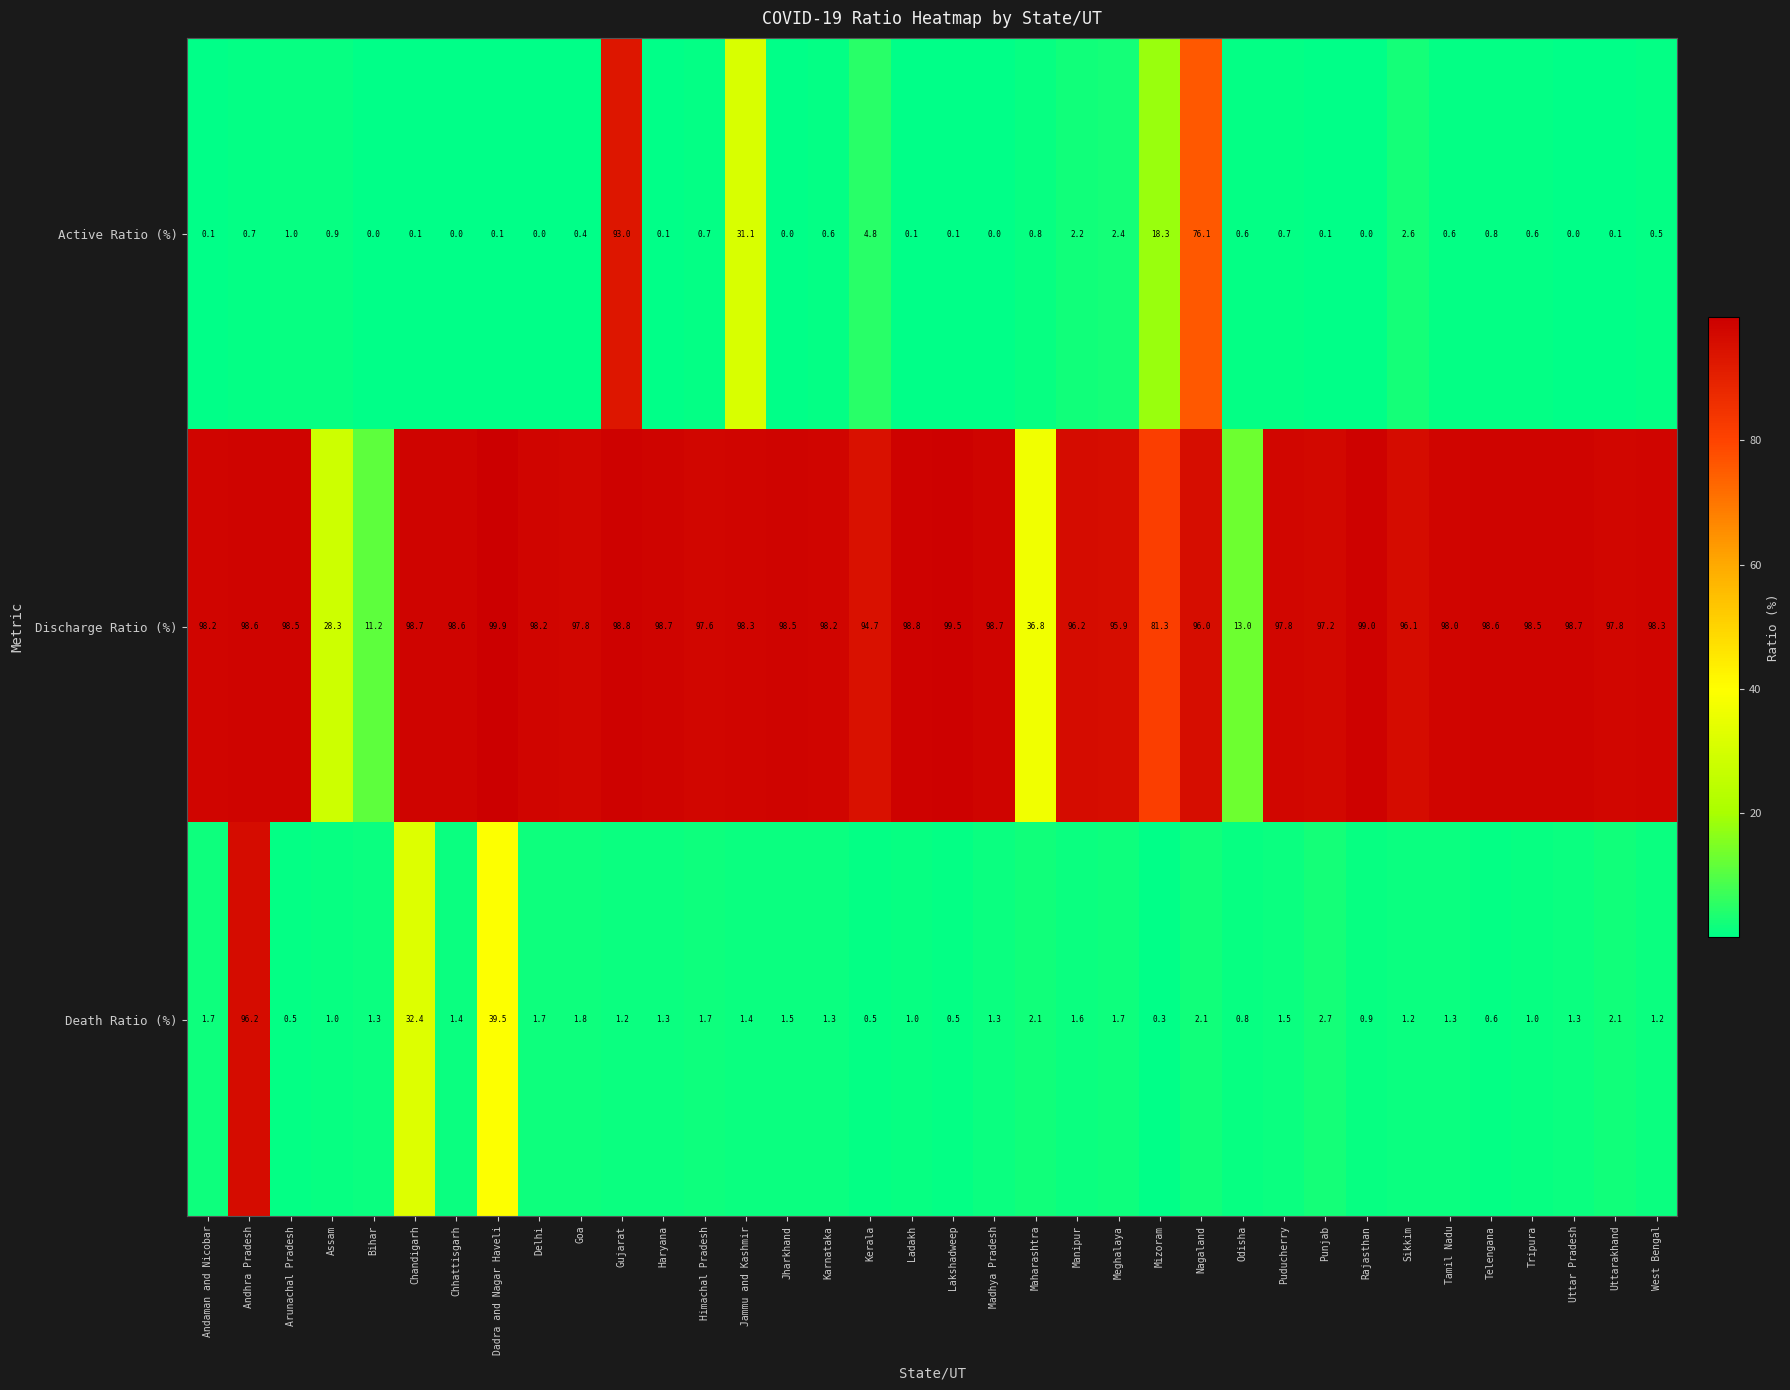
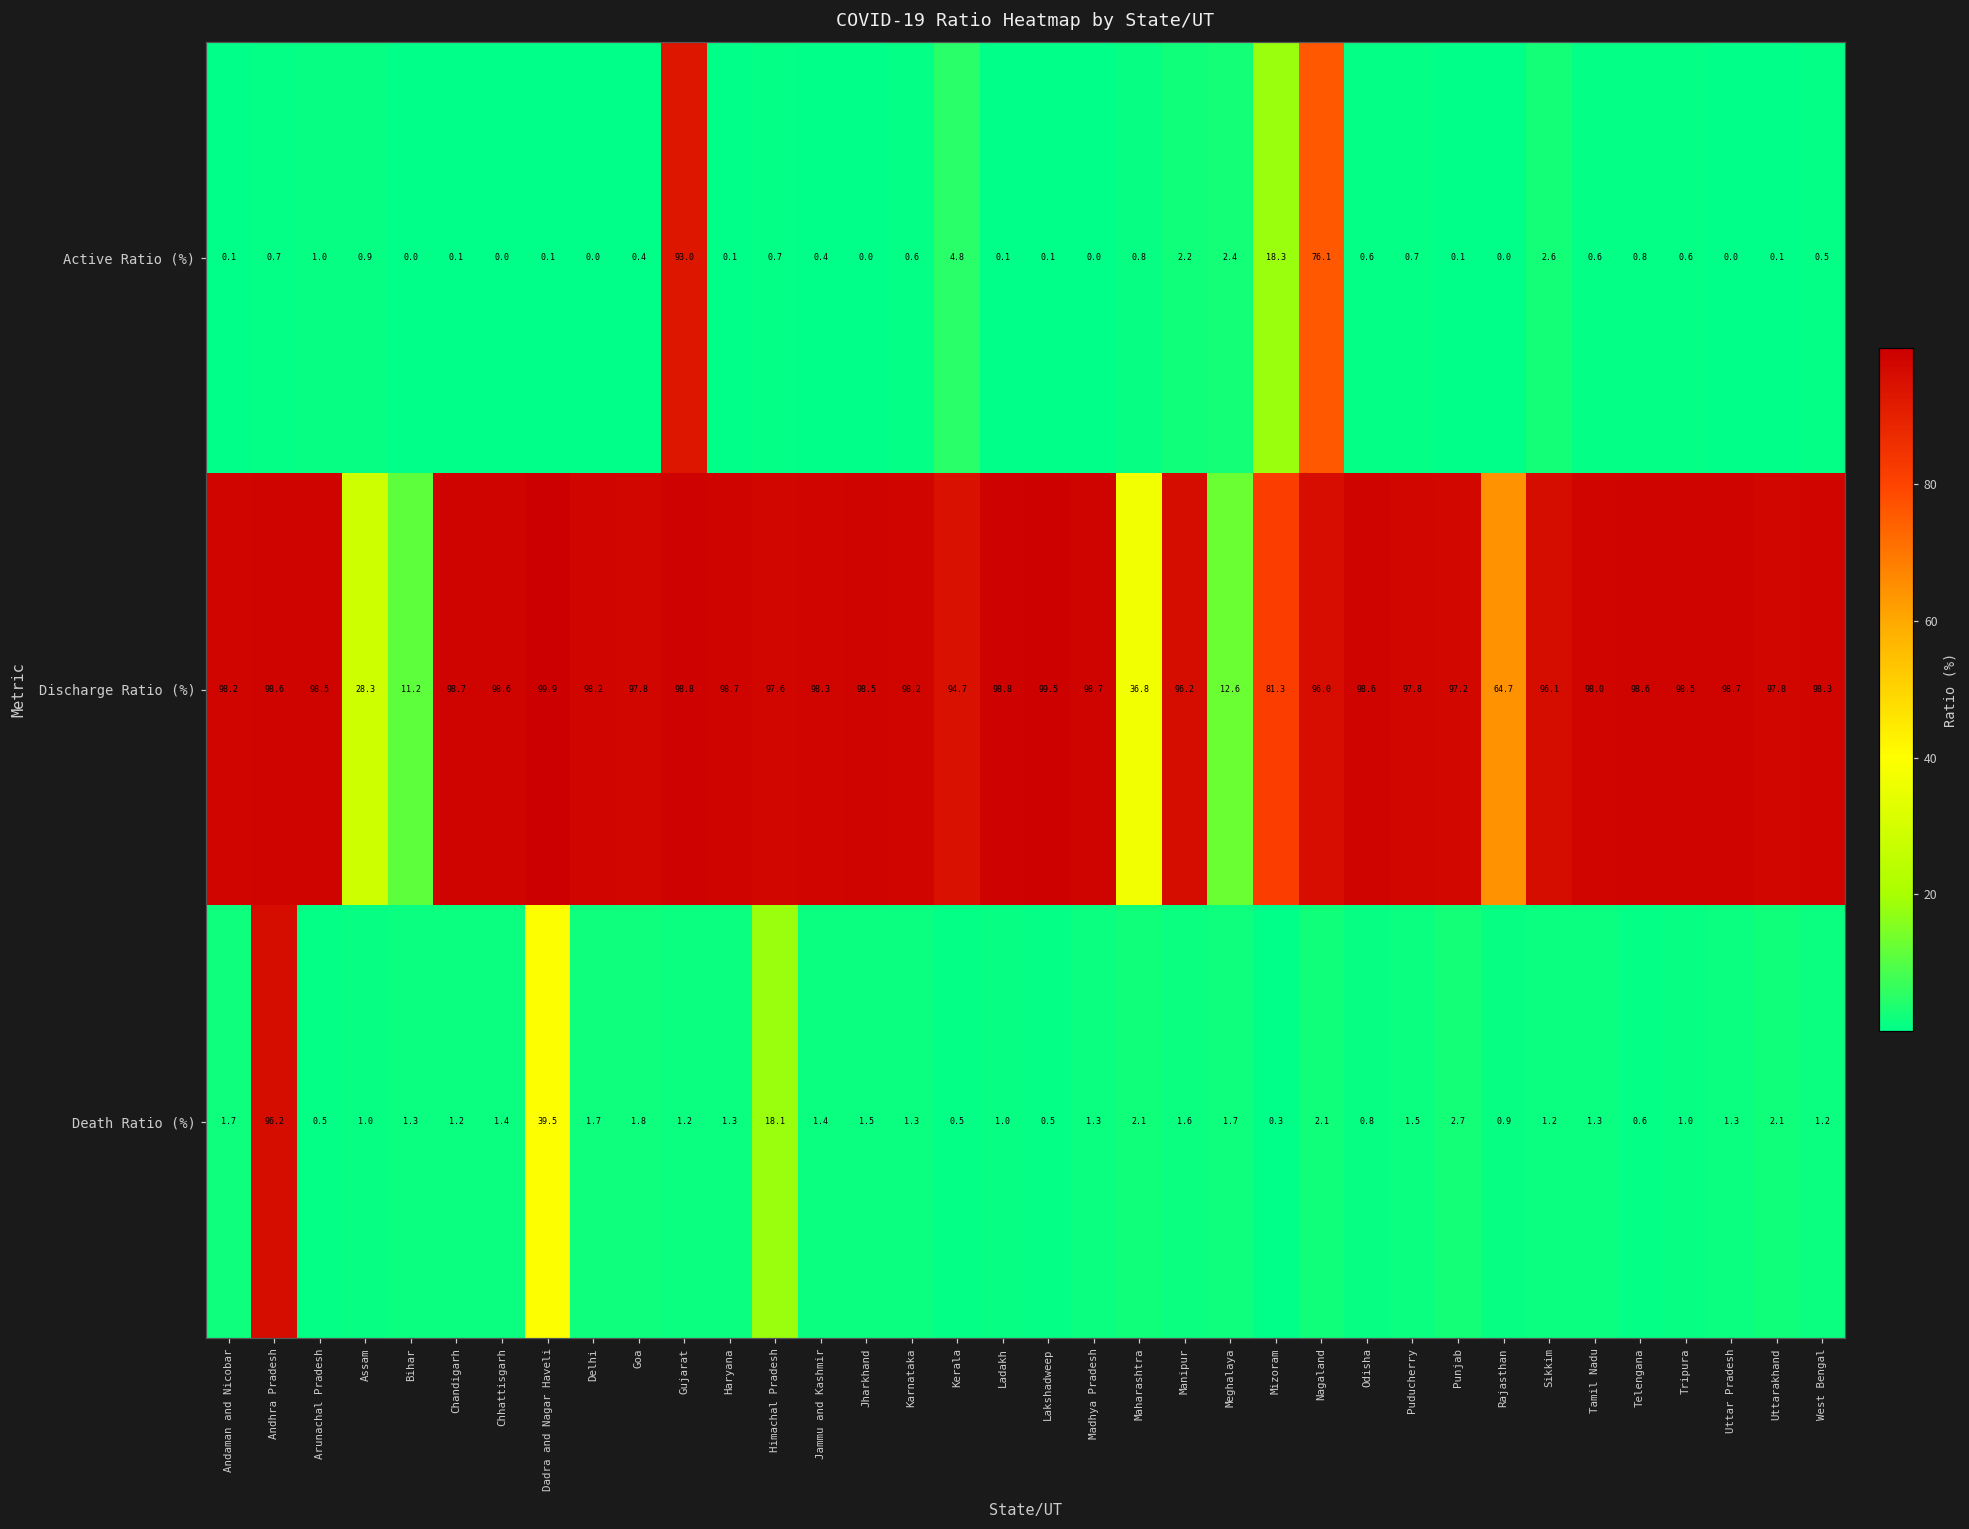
  {
    "Active Ratio (%)": {
      "Andaman and Nicobar": 0.1,
      "Andhra Pradesh": 0.7,
      "Arunachal Pradesh": 1.0,
      "Assam": 0.9,
      "Bihar": 0.0,
      "Chandigarh": 0.1,
      "Chhattisgarh": 0.0,
      "Dadra and Nagar Haveli": 0.1,
      "Delhi": 0.0,
      "Goa": 0.4,
      "Gujarat": 93.0,
      "Haryana": 0.1,
      "Himachal Pradesh": 0.7,
-     "Jammu and Kashmir": 31.1,
+     "Jammu and Kashmir": 0.4,
      "Jharkhand": 0.0,
      "Karnataka": 0.6,
      "Kerala": 4.8,
      "Ladakh": 0.1,
      "Lakshadweep": 0.1,
      "Madhya Pradesh": 0.0,
      "Maharashtra": 0.8,
      "Manipur": 2.2,
      "Meghalaya": 2.4,
      "Mizoram": 18.3,
      "Nagaland": 76.1,
      "Odisha": 0.6,
      "Puducherry": 0.7,
      "Punjab": 0.1,
      "Rajasthan": 0.0,
      "Sikkim": 2.6,
      "Tamil Nadu": 0.6,
      "Telengana": 0.8,
      "Tripura": 0.6,
      "Uttar Pradesh": 0.0,
      "Uttarakhand": 0.1,
      "West Bengal": 0.5
    },
    "Discharge Ratio (%)": {
      "Andaman and Nicobar": 98.2,
      "Andhra Pradesh": 98.6,
      "Arunachal Pradesh": 98.5,
      "Assam": 28.3,
      "Bihar": 11.2,
      "Chandigarh": 98.7,
      "Chhattisgarh": 98.6,
      "Dadra and Nagar Haveli": 99.9,
      "Delhi": 98.2,
      "Goa": 97.8,
      "Gujarat": 98.8,
      "Haryana": 98.7,
      "Himachal Pradesh": 97.6,
      "Jammu and Kashmir": 98.3,
      "Jharkhand": 98.5,
      "Karnataka": 98.2,
      "Kerala": 94.7,
      "Ladakh": 98.8,
      "Lakshadweep": 99.5,
      "Madhya Pradesh": 98.7,
      "Maharashtra": 36.8,
      "Manipur": 96.2,
-     "Meghalaya": 95.9,
+     "Meghalaya": 12.6,
      "Mizoram": 81.3,
      "Nagaland": 96.0,
-     "Odisha": 13.0,
+     "Odisha": 98.6,
      "Puducherry": 97.8,
      "Punjab": 97.2,
-     "Rajasthan": 99.0,
+     "Rajasthan": 64.7,
      "Sikkim": 96.1,
      "Tamil Nadu": 98.0,
      "Telengana": 98.6,
      "Tripura": 98.5,
      "Uttar Pradesh": 98.7,
      "Uttarakhand": 97.8,
      "West Bengal": 98.3
    },
    "Death Ratio (%)": {
      "Andaman and Nicobar": 1.7,
      "Andhra Pradesh": 96.2,
      "Arunachal Pradesh": 0.5,
      "Assam": 1.0,
      "Bihar": 1.3,
-     "Chandigarh": 32.4,
+     "Chandigarh": 1.2,
      "Chhattisgarh": 1.4,
      "Dadra and Nagar Haveli": 39.5,
      "Delhi": 1.7,
      "Goa": 1.8,
      "Gujarat": 1.2,
      "Haryana": 1.3,
-     "Himachal Pradesh": 1.7,
+     "Himachal Pradesh": 18.1,
      "Jammu and Kashmir": 1.4,
      "Jharkhand": 1.5,
      "Karnataka": 1.3,
      "Kerala": 0.5,
      "Ladakh": 1.0,
      "Lakshadweep": 0.5,
      "Madhya Pradesh": 1.3,
      "Maharashtra": 2.1,
      "Manipur": 1.6,
      "Meghalaya": 1.7,
      "Mizoram": 0.3,
      "Nagaland": 2.1,
      "Odisha": 0.8,
      "Puducherry": 1.5,
      "Punjab": 2.7,
      "Rajasthan": 0.9,
      "Sikkim": 1.2,
      "Tamil Nadu": 1.3,
      "Telengana": 0.6,
      "Tripura": 1.0,
      "Uttar Pradesh": 1.3,
      "Uttarakhand": 2.1,
      "West Bengal": 1.2
    }
  }
